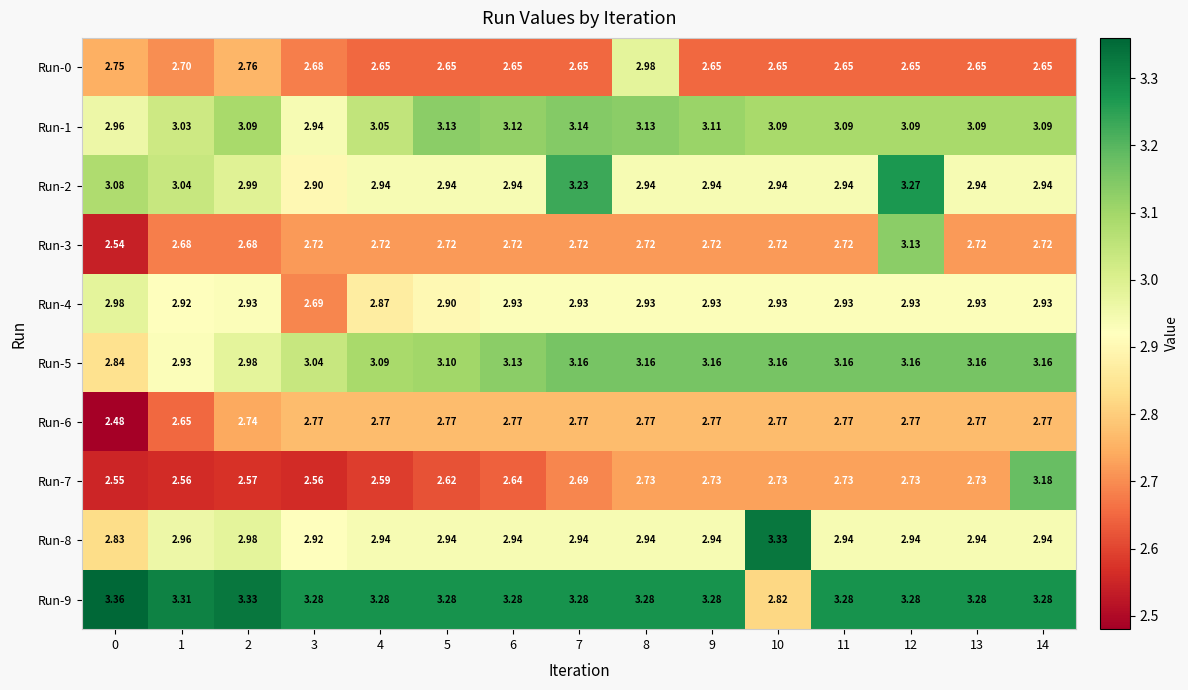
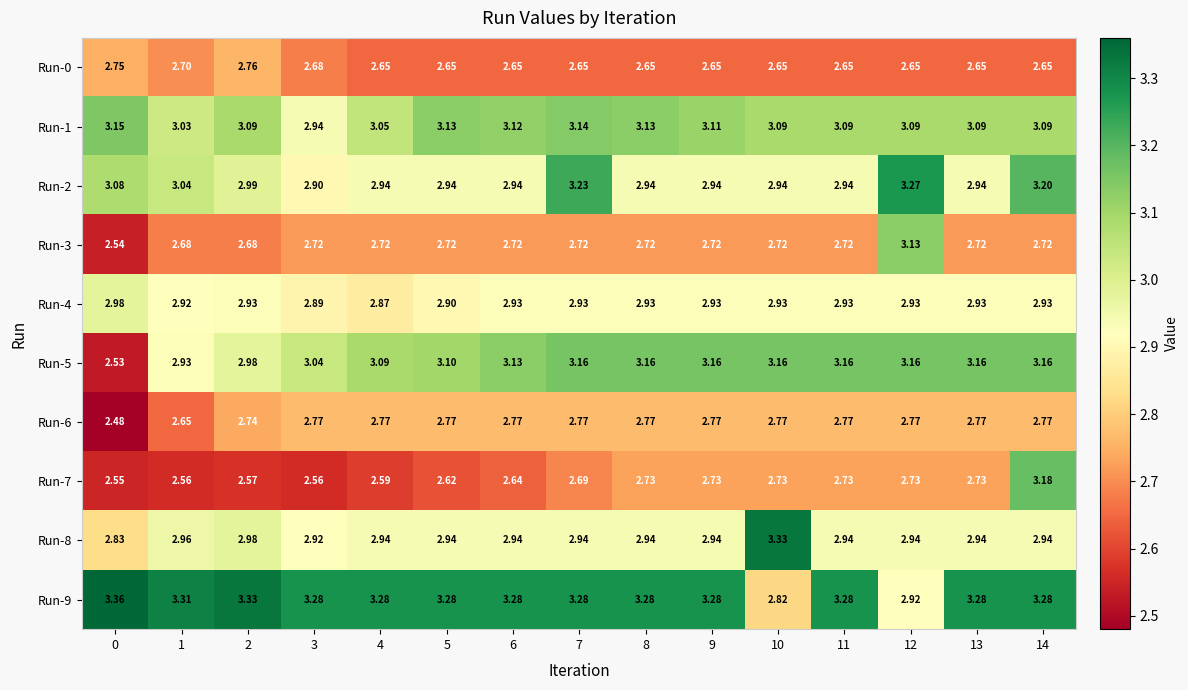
  {
    "Run-0": {
      "0": 2.75,
      "1": 2.70,
      "2": 2.76,
      "3": 2.68,
      "4": 2.65,
      "5": 2.65,
      "6": 2.65,
      "7": 2.65,
-     "8": 2.98,
+     "8": 2.65,
      "9": 2.65,
      "10": 2.65,
      "11": 2.65,
      "12": 2.65,
      "13": 2.65,
      "14": 2.65
    },
    "Run-1": {
-     "0": 2.96,
+     "0": 3.15,
      "1": 3.03,
      "2": 3.09,
      "3": 2.94,
      "4": 3.05,
      "5": 3.13,
      "6": 3.12,
      "7": 3.14,
      "8": 3.13,
      "9": 3.11,
      "10": 3.09,
      "11": 3.09,
      "12": 3.09,
      "13": 3.09,
      "14": 3.09
    },
    "Run-2": {
      "0": 3.08,
      "1": 3.04,
      "2": 2.99,
      "3": 2.90,
      "4": 2.94,
      "5": 2.94,
      "6": 2.94,
      "7": 3.23,
      "8": 2.94,
      "9": 2.94,
      "10": 2.94,
      "11": 2.94,
      "12": 3.27,
      "13": 2.94,
-     "14": 2.94
+     "14": 3.20
    },
    "Run-3": {
      "0": 2.54,
      "1": 2.68,
      "2": 2.68,
      "3": 2.72,
      "4": 2.72,
      "5": 2.72,
      "6": 2.72,
      "7": 2.72,
      "8": 2.72,
      "9": 2.72,
      "10": 2.72,
      "11": 2.72,
      "12": 3.13,
      "13": 2.72,
      "14": 2.72
    },
    "Run-4": {
      "0": 2.98,
      "1": 2.92,
      "2": 2.93,
-     "3": 2.69,
+     "3": 2.89,
      "4": 2.87,
      "5": 2.90,
      "6": 2.93,
      "7": 2.93,
      "8": 2.93,
      "9": 2.93,
      "10": 2.93,
      "11": 2.93,
      "12": 2.93,
      "13": 2.93,
      "14": 2.93
    },
    "Run-5": {
-     "0": 2.84,
+     "0": 2.53,
      "1": 2.93,
      "2": 2.98,
      "3": 3.04,
      "4": 3.09,
      "5": 3.10,
      "6": 3.13,
      "7": 3.16,
      "8": 3.16,
      "9": 3.16,
      "10": 3.16,
      "11": 3.16,
      "12": 3.16,
      "13": 3.16,
      "14": 3.16
    },
    "Run-6": {
      "0": 2.48,
      "1": 2.65,
      "2": 2.74,
      "3": 2.77,
      "4": 2.77,
      "5": 2.77,
      "6": 2.77,
      "7": 2.77,
      "8": 2.77,
      "9": 2.77,
      "10": 2.77,
      "11": 2.77,
      "12": 2.77,
      "13": 2.77,
      "14": 2.77
    },
    "Run-7": {
      "0": 2.55,
      "1": 2.56,
      "2": 2.57,
      "3": 2.56,
      "4": 2.59,
      "5": 2.62,
      "6": 2.64,
      "7": 2.69,
      "8": 2.73,
      "9": 2.73,
      "10": 2.73,
      "11": 2.73,
      "12": 2.73,
      "13": 2.73,
      "14": 3.18
    },
    "Run-8": {
      "0": 2.83,
      "1": 2.96,
      "2": 2.98,
      "3": 2.92,
      "4": 2.94,
      "5": 2.94,
      "6": 2.94,
      "7": 2.94,
      "8": 2.94,
      "9": 2.94,
      "10": 3.33,
      "11": 2.94,
      "12": 2.94,
      "13": 2.94,
      "14": 2.94
    },
    "Run-9": {
      "0": 3.36,
      "1": 3.31,
      "2": 3.33,
      "3": 3.28,
      "4": 3.28,
      "5": 3.28,
      "6": 3.28,
      "7": 3.28,
      "8": 3.28,
      "9": 3.28,
      "10": 2.82,
      "11": 3.28,
-     "12": 3.28,
+     "12": 2.92,
      "13": 3.28,
      "14": 3.28
    }
  }
